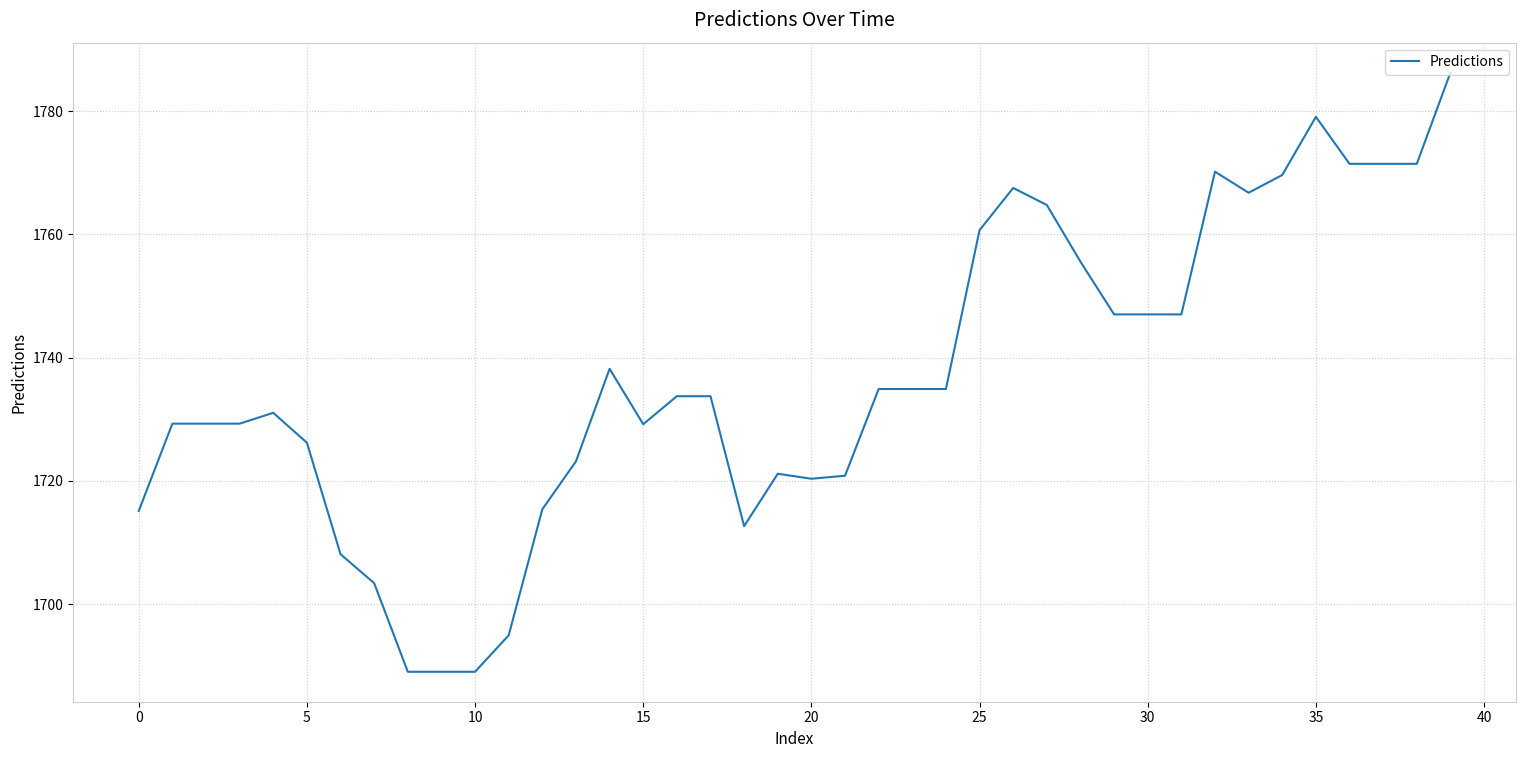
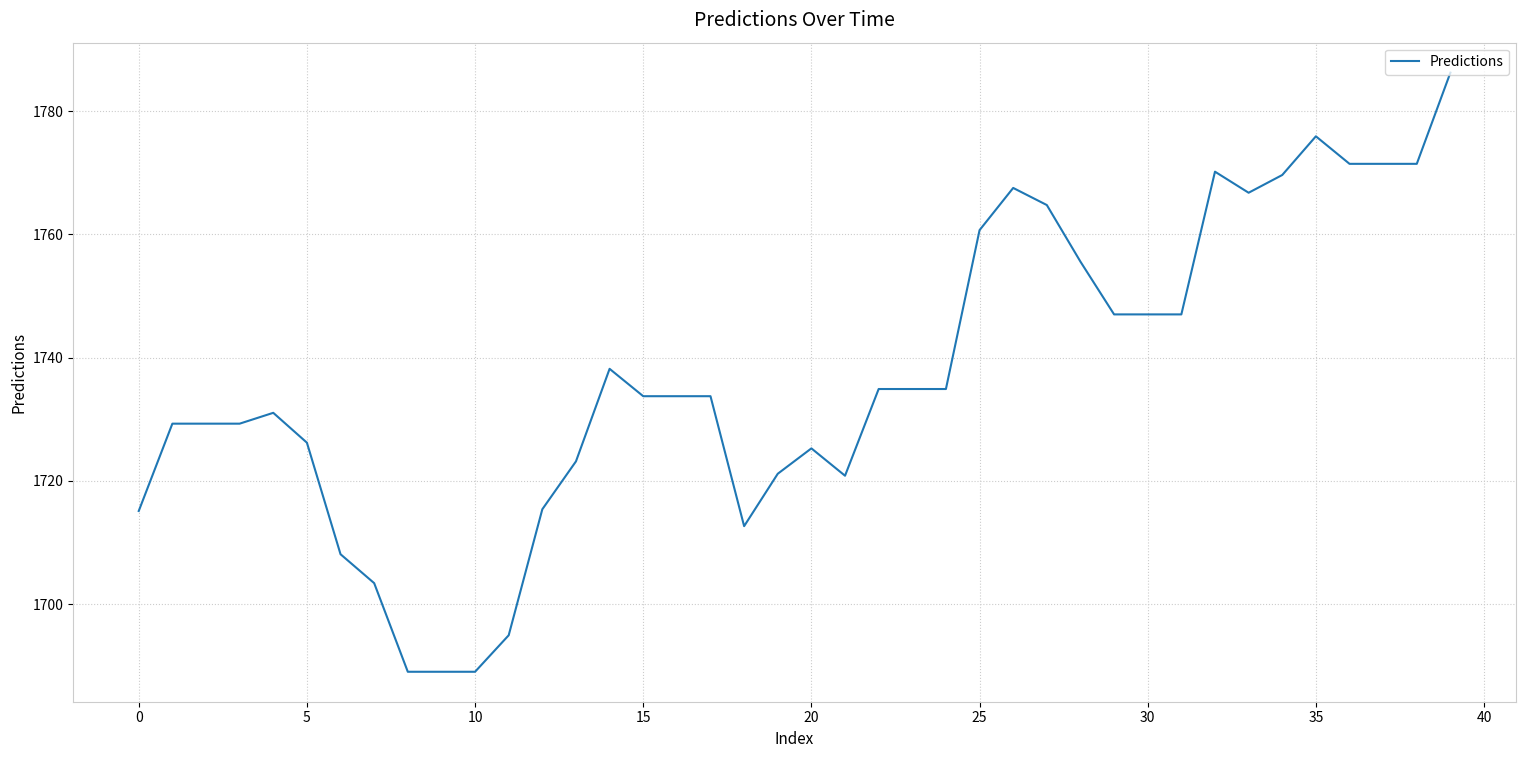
  {
    "0": 1715,
    "5": 1726,
    "10": 1689,
-   "15": 1729,
-   "20": 1720,
+   "15": 1734,
+   "20": 1725,
    "25": 1761,
    "30": 1747,
-   "35": 1779
+   "35": 1776
  }
